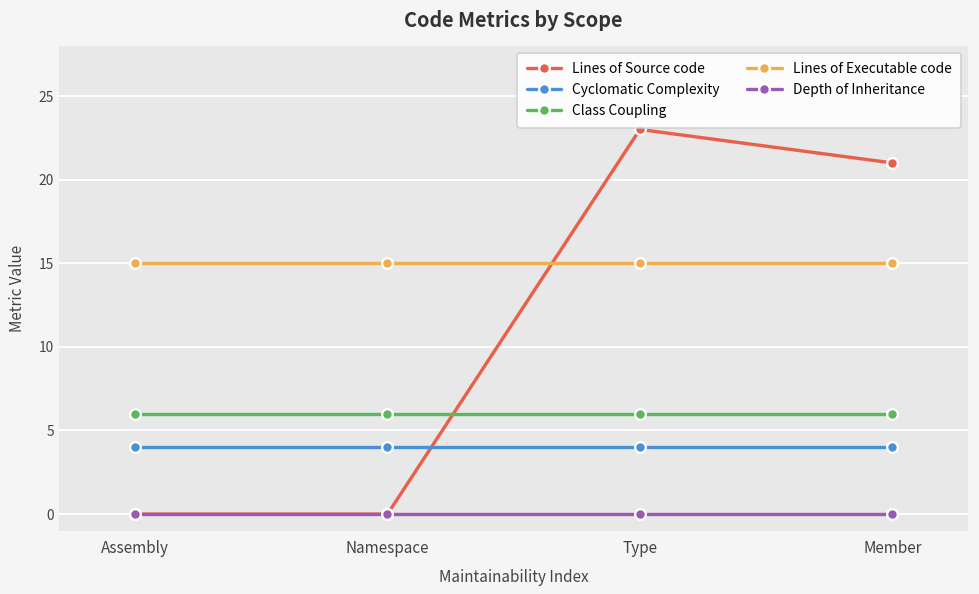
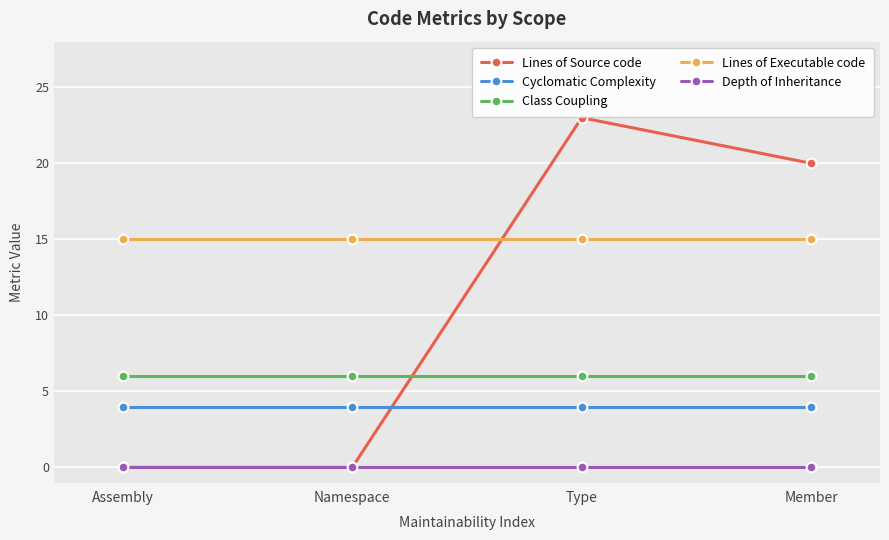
  {
    "Lines of Source code": {
      "Type": 23,
-     "Member": 21
+     "Member": 20
    },
    "Cyclomatic Complexity": {
      "Assembly": 4,
      "Namespace": 4,
      "Type": 4,
      "Member": 4
    },
    "Class Coupling": {
      "Assembly": 6,
      "Namespace": 6,
      "Type": 6,
      "Member": 6
    },
    "Lines of Executable code": {
      "Assembly": 15,
      "Namespace": 15,
      "Type": 15,
      "Member": 15
    },
    "Depth of Inheritance": {
      "Type": 0,
      "Member": 0
    }
  }
